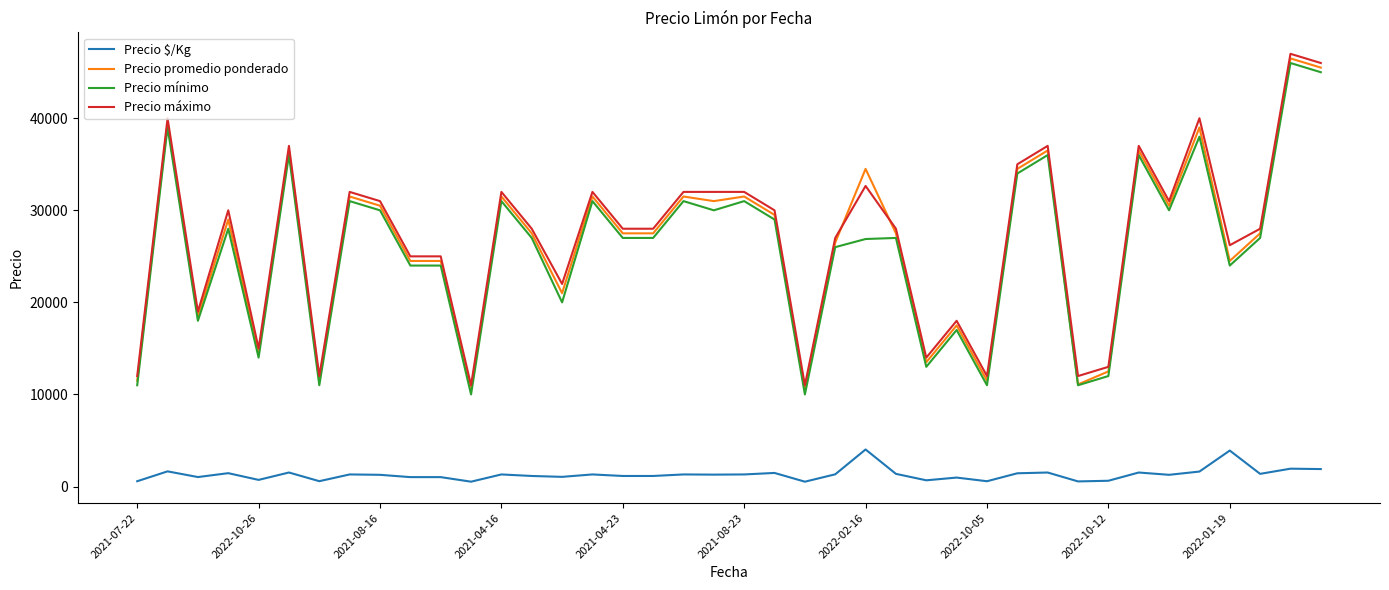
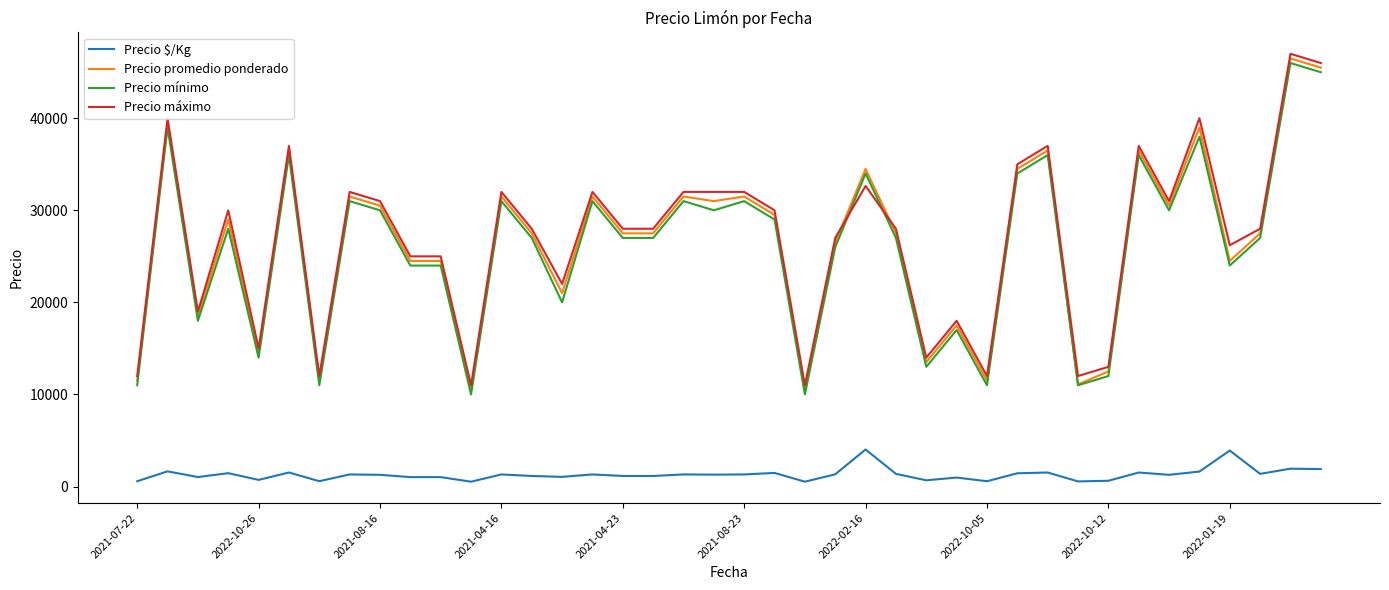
  {
    "Precio $/Kg": {
      "2021-07-22": 1000,
      "2022-02-16": 4000,
      "2022-01-19": 4000
    },
    "Precio promedio ponderado": {
      "2021-07-22": 12000,
      "2022-02-16": 35000,
      "2022-01-19": 25000
    },
    "Precio mínimo": {
      "2021-07-22": 11000,
-     "2022-02-16": 27000,
+     "2022-02-16": 34000,
      "2022-01-19": 24000
    },
    "Precio máximo": {
      "2021-07-22": 12000,
      "2022-02-16": 33000,
      "2022-01-19": 26000
    }
  }
